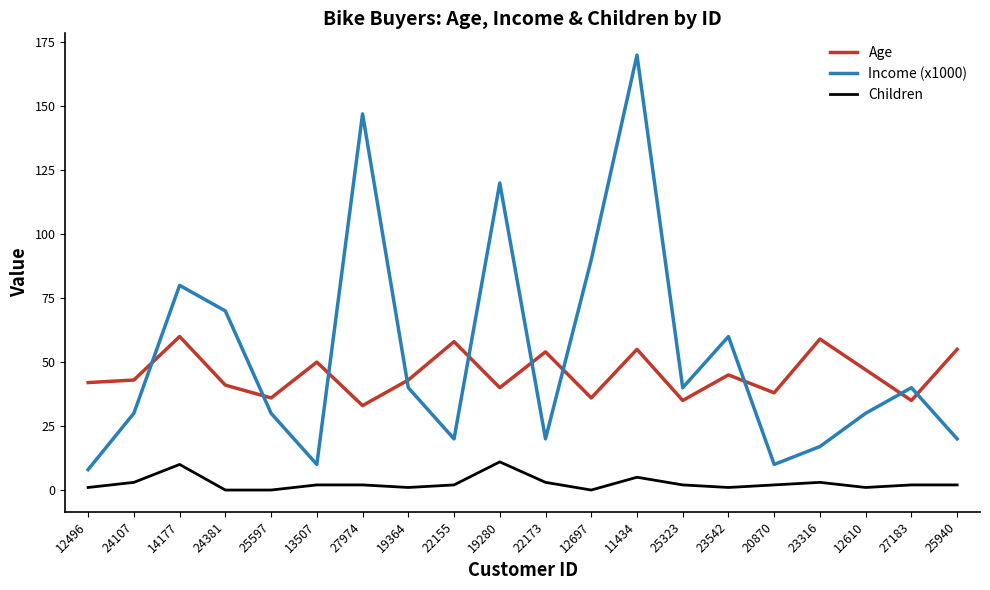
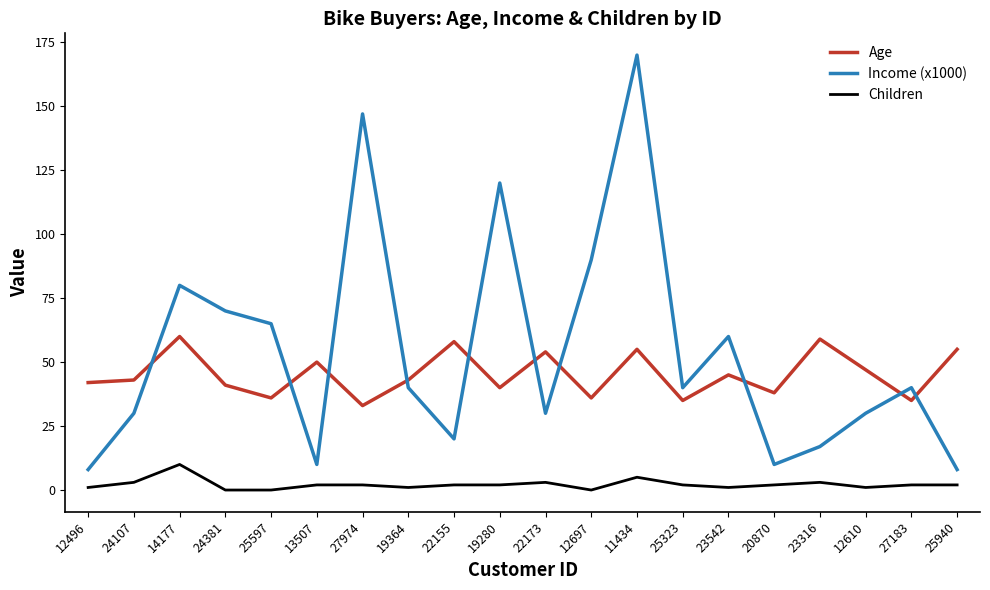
  {
    "Age": {
      "12496": 42,
      "24107": 43,
      "14177": 60,
      "24381": 41,
      "25597": 36,
      "13507": 50,
      "27974": 33,
      "19364": 43,
      "22155": 58,
      "19280": 40,
      "22173": 54,
      "12697": 36,
      "11434": 55,
      "25323": 35,
      "23542": 45,
      "20870": 38,
      "23316": 59,
      "12610": 47,
      "27183": 35,
      "25940": 55
    },
    "Income (x1000)": {
      "12496": 8,
      "24107": 30,
      "14177": 80,
      "24381": 70,
-     "25597": 30,
+     "25597": 65,
      "13507": 10,
      "27974": 147,
      "19364": 40,
      "22155": 20,
      "19280": 120,
-     "22173": 20,
+     "22173": 30,
      "12697": 90,
      "11434": 170,
      "25323": 40,
      "23542": 60,
      "20870": 10,
      "23316": 17,
      "12610": 30,
      "27183": 40,
-     "25940": 20
+     "25940": 8
    },
    "Children": {
      "12496": 1,
      "24107": 3,
      "14177": 10,
      "24381": 0,
      "25597": 0,
      "13507": 2,
      "27974": 2,
      "19364": 1,
      "22155": 2,
-     "19280": 11,
+     "19280": 2,
      "22173": 3,
      "12697": 0,
      "11434": 5,
      "25323": 2,
      "23542": 1,
      "20870": 2,
      "23316": 3,
      "12610": 1,
      "27183": 2,
      "25940": 2
    }
  }
